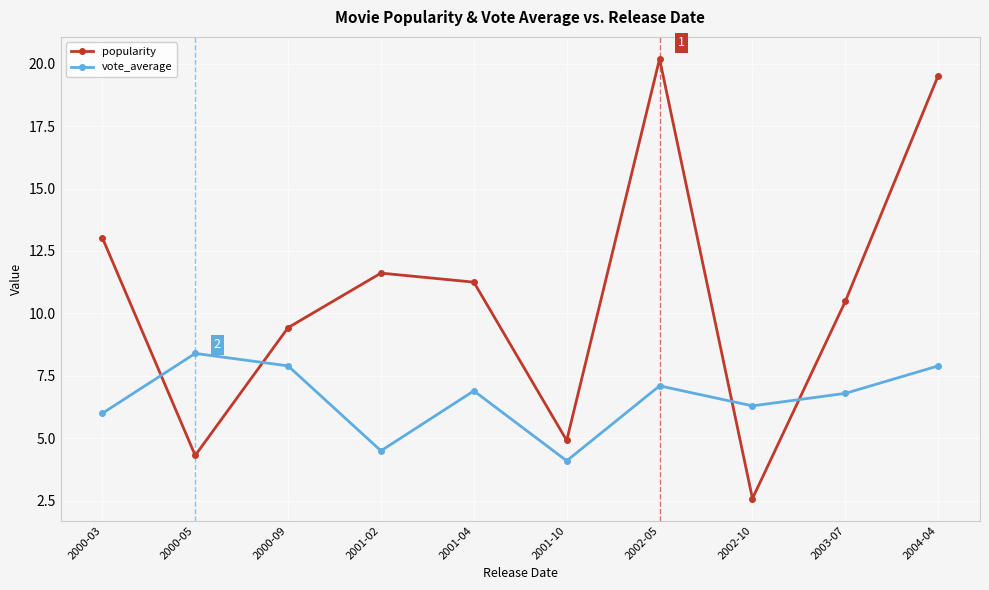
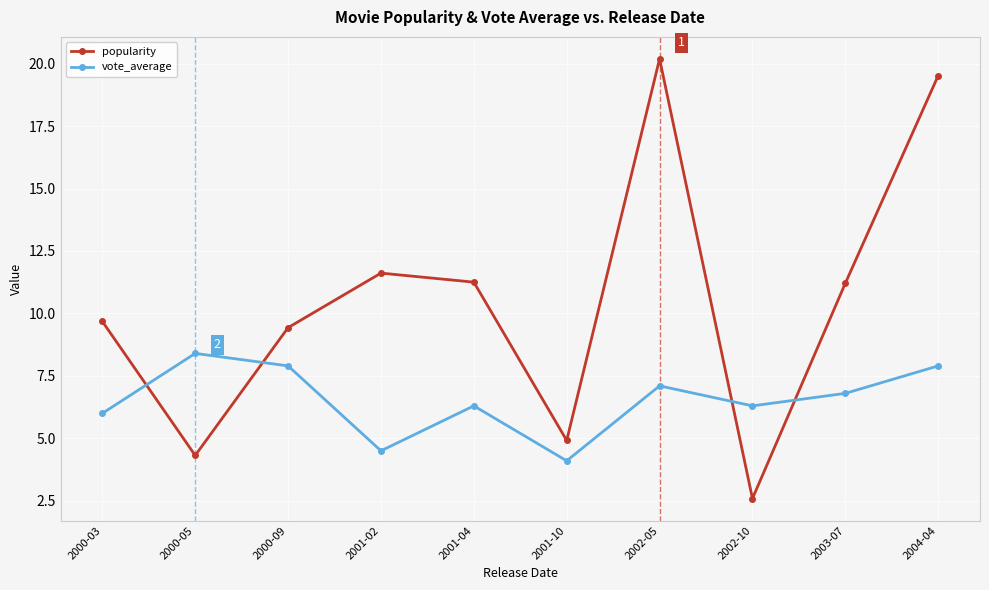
  {
    "popularity": {
-     "2000-03": 13.0,
+     "2000-03": 9.7,
      "2000-05": 4.3,
      "2000-09": 9.4,
      "2001-02": 11.6,
      "2001-04": 11.3,
      "2001-10": 4.9,
      "2002-10": 2.6,
-     "2003-07": 10.5,
+     "2003-07": 11.2,
      "2004-04": 19.5
    },
    "vote_average": {
      "2000-03": 6.0,
      "2000-09": 7.9,
      "2001-02": 4.5,
-     "2001-04": 6.9,
+     "2001-04": 6.3,
      "2001-10": 4.1,
      "2002-05": 7.1,
      "2002-10": 6.3,
      "2003-07": 6.8,
      "2004-04": 7.9
    }
  }
